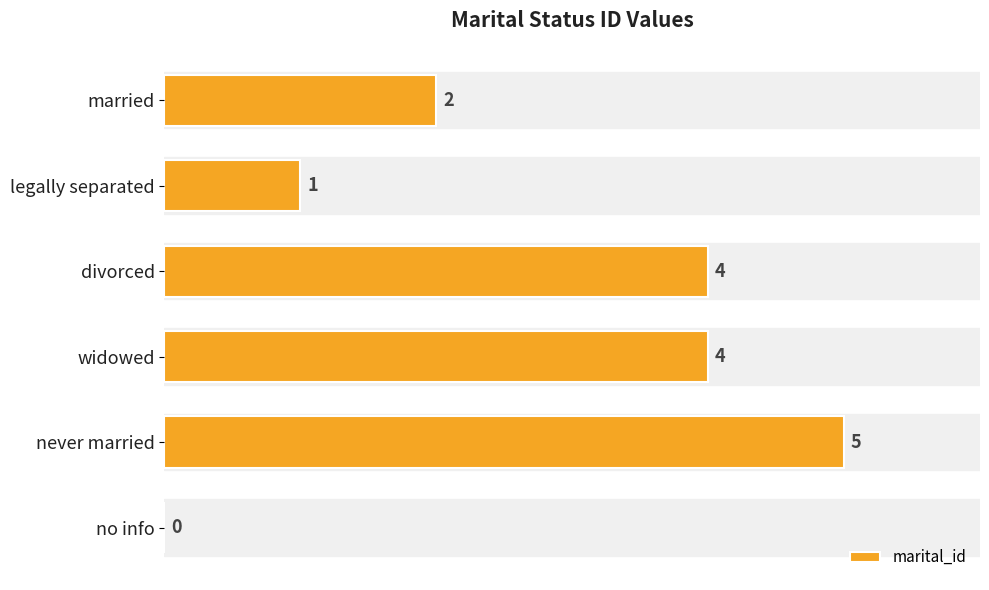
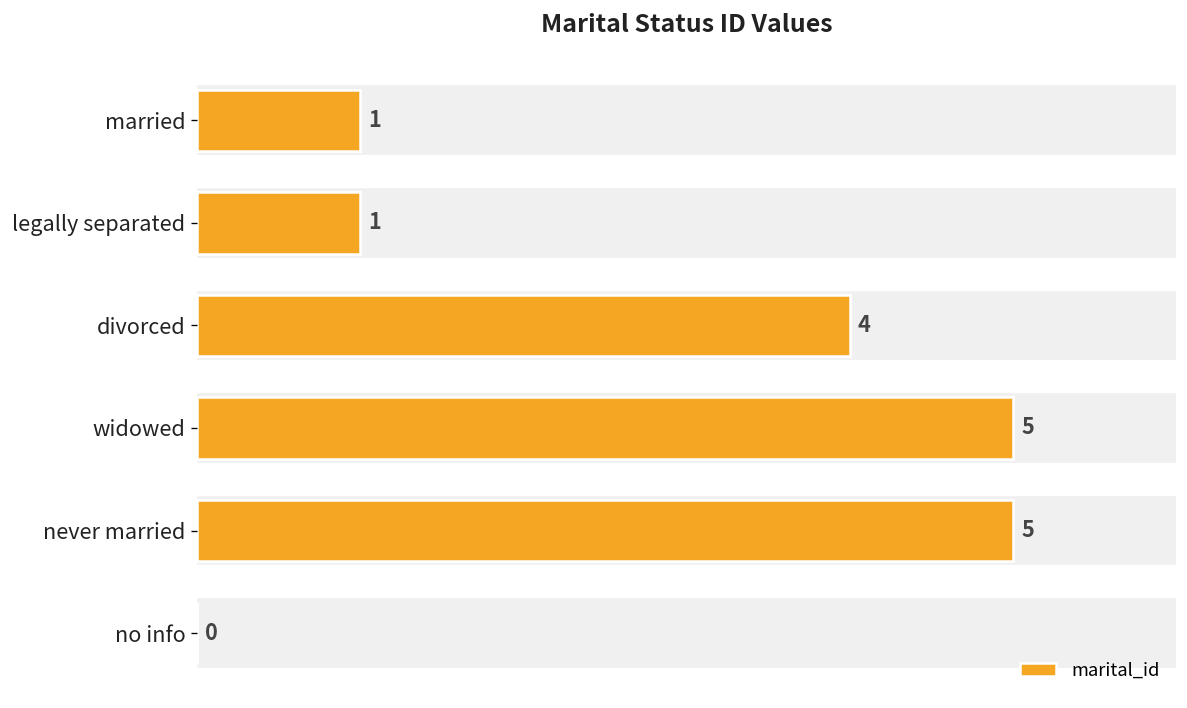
  {
-   "married": 2,
+   "married": 1,
    "legally separated": 1,
    "divorced": 4,
-   "widowed": 4,
+   "widowed": 5,
    "never married": 5,
    "no info": 0
  }
